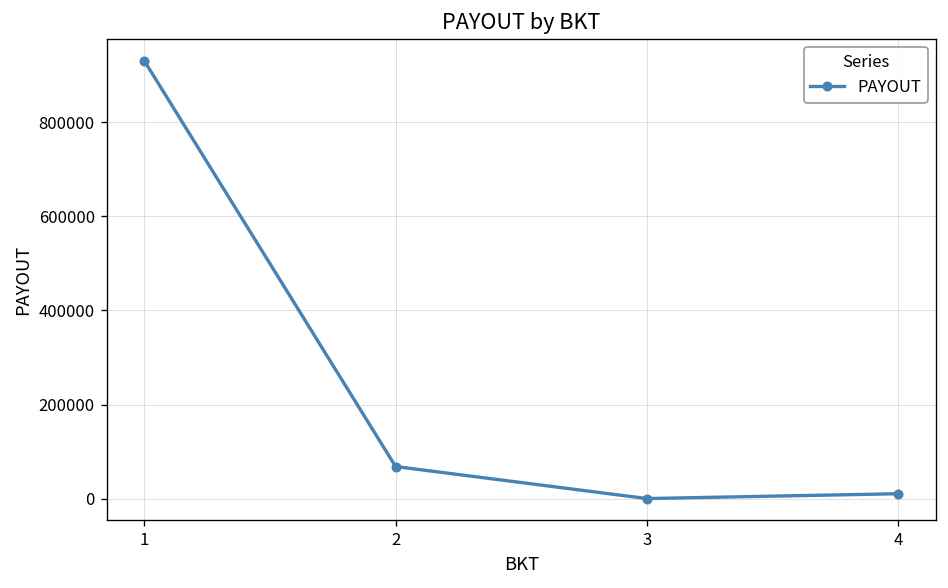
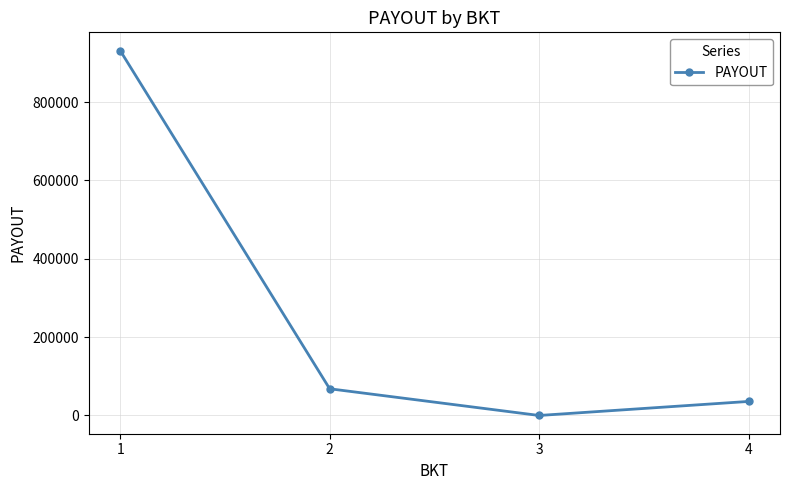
  {
    "1": 930000,
    "2": 70000,
    "3": 0,
-   "4": 10000
+   "4": 40000
  }
